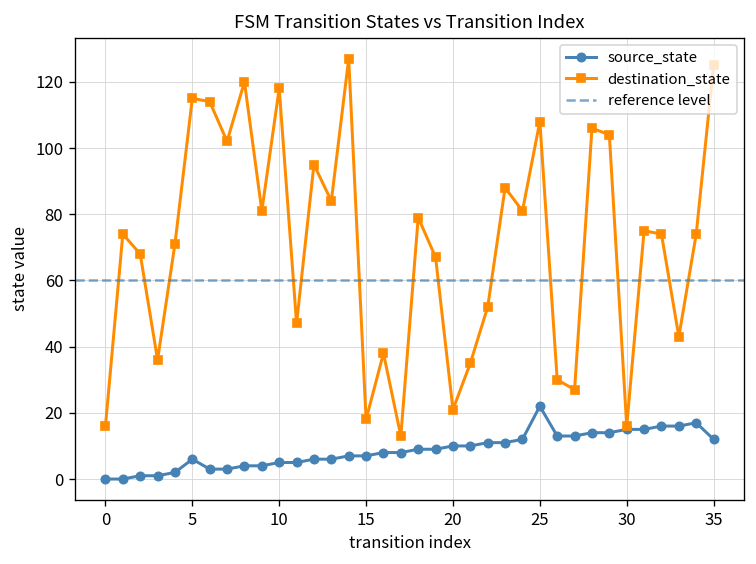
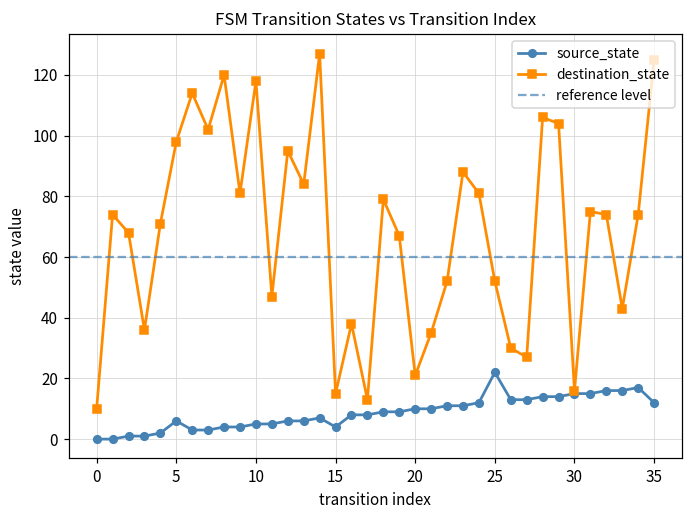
  {
    "source_state": {
      "0": 0,
      "5": 6,
      "10": 5,
-     "15": 7,
+     "15": 4,
      "20": 10,
      "25": 22,
      "30": 15,
      "35": 12
    },
    "destination_state": {
-     "0": 16,
-     "5": 115,
+     "0": 10,
+     "5": 98,
      "10": 118,
-     "15": 18,
+     "15": 15,
      "20": 21,
-     "25": 108,
+     "25": 52,
      "30": 16
    }
  }
